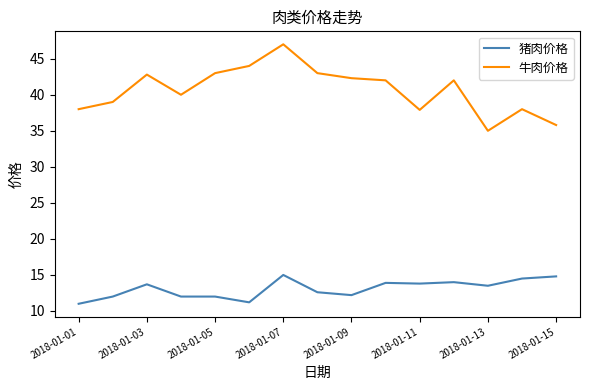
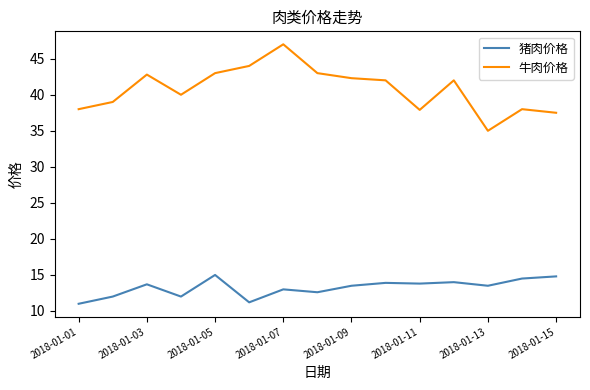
  {
    "猪肉价格": {
      "2018-01-01": 11,
      "2018-01-03": 14,
-     "2018-01-05": 12,
-     "2018-01-07": 15,
-     "2018-01-09": 12,
+     "2018-01-05": 15,
+     "2018-01-07": 13,
+     "2018-01-09": 14,
      "2018-01-11": 14,
      "2018-01-13": 14,
      "2018-01-15": 15
    },
    "牛肉价格": {
      "2018-01-01": 38,
      "2018-01-03": 43,
      "2018-01-05": 43,
      "2018-01-07": 47,
      "2018-01-09": 42,
      "2018-01-11": 38,
      "2018-01-13": 35,
-     "2018-01-15": 36
+     "2018-01-15": 38
    }
  }
